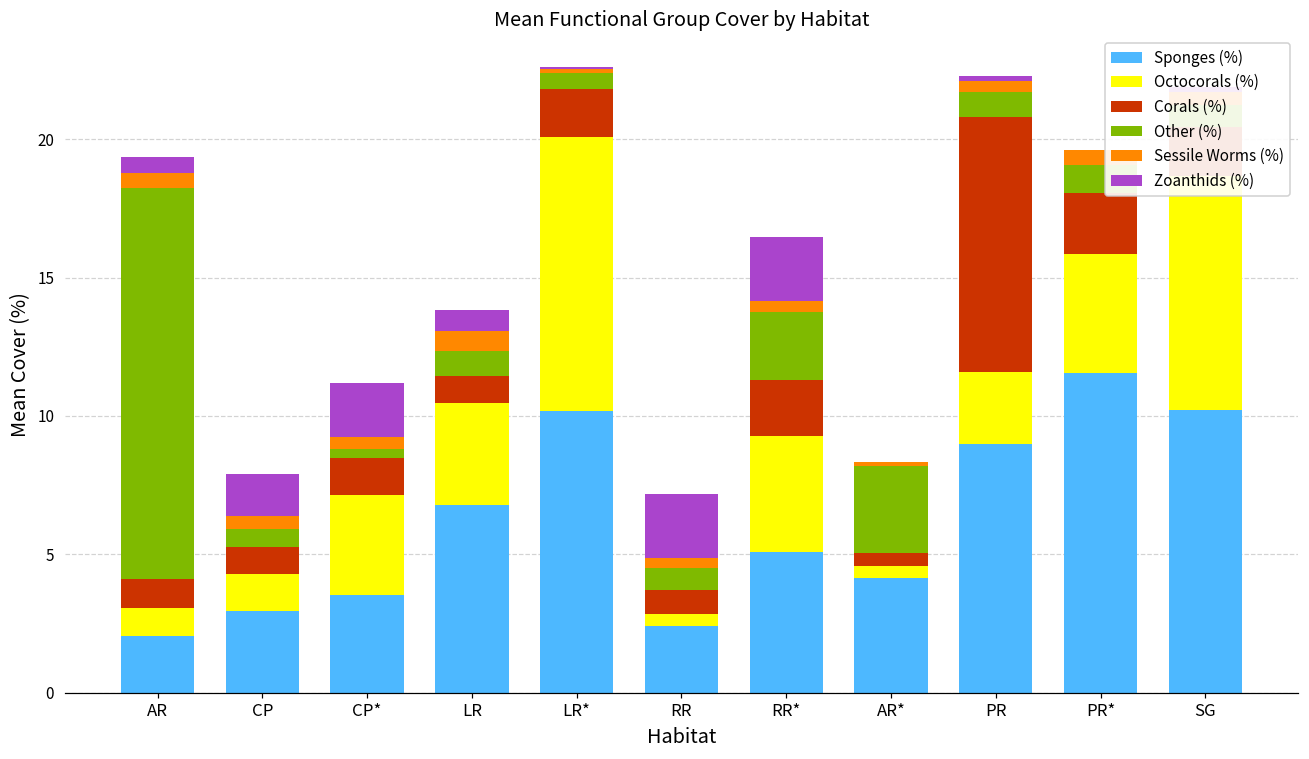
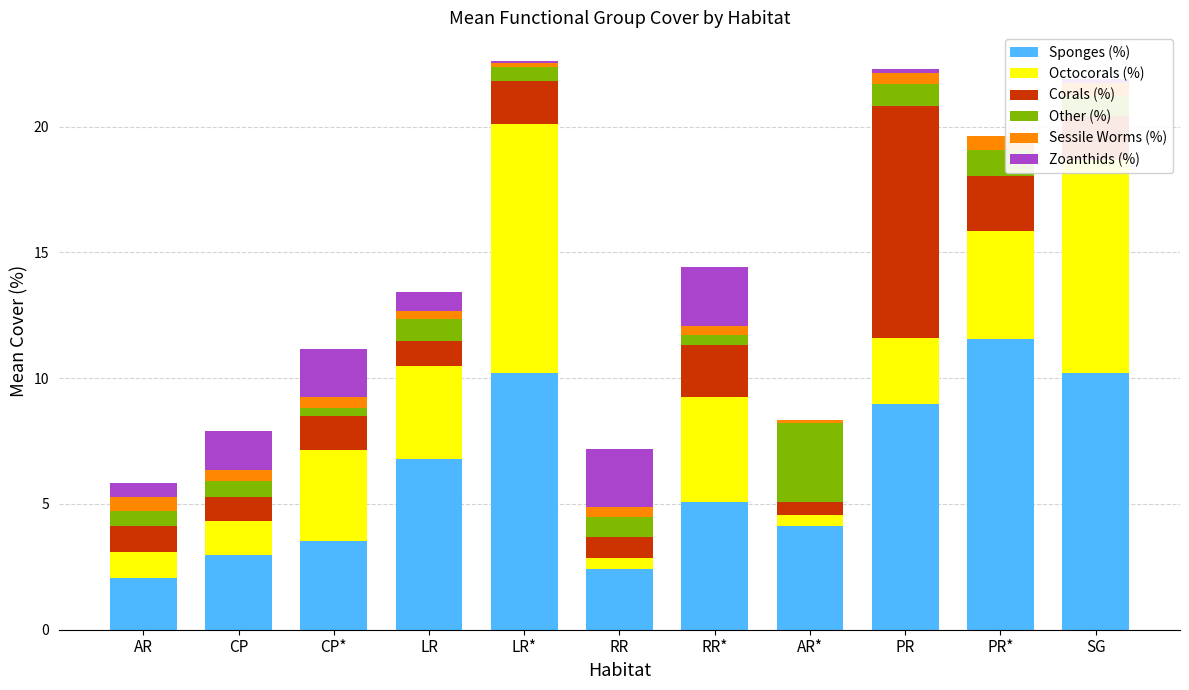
  {
    "Sponges (%)": {
      "AR": 2.1,
      "CP": 3.0,
      "CP*": 3.5,
      "LR": 6.8,
      "LR*": 10.2,
      "RR": 2.4,
      "RR*": 5.1,
      "AR*": 4.1,
      "PR": 9.0,
      "PR*": 11.6,
      "SG": 10.2
    },
    "Octocorals (%)": {
      "AR": 1.0,
      "CP": 1.3,
      "CP*": 3.6,
      "LR": 3.7,
      "LR*": 9.9,
      "RR": 0.4,
      "RR*": 4.2,
      "AR*": 0.4,
      "PR": 2.6,
      "PR*": 4.3
    },
    "Corals (%)": {
      "AR": 1.0,
      "CP": 1.0,
      "CP*": 1.4,
      "LR": 1.0,
      "LR*": 1.7,
      "RR": 0.9,
      "RR*": 2.0,
      "AR*": 0.5,
      "PR": 9.2,
      "PR*": 2.2
    },
    "Other (%)": {
-     "AR": 14.1,
+     "AR": 0.6,
      "CP": 0.7,
      "CP*": 0.3,
      "LR": 0.9,
      "LR*": 0.6,
      "RR": 0.8,
-     "RR*": 2.5,
+     "RR*": 0.4,
      "AR*": 3.1,
      "PR": 0.9,
      "PR*": 1.0
    },
    "Sessile Worms (%)": {
      "AR": 0.5,
      "CP": 0.4,
      "CP*": 0.4,
-     "LR": 0.7,
+     "LR": 0.3,
      "LR*": 0.1,
      "RR": 0.4,
      "RR*": 0.4,
      "AR*": 0.1,
      "PR": 0.4,
      "PR*": 0.6
    },
    "Zoanthids (%)": {
      "AR": 0.6,
      "CP": 1.5,
      "CP*": 1.9,
      "LR": 0.8,
      "RR": 2.3,
      "RR*": 2.3,
      "AR*": 0.0,
      "PR": 0.2,
      "PR*": 0.0
    }
  }
